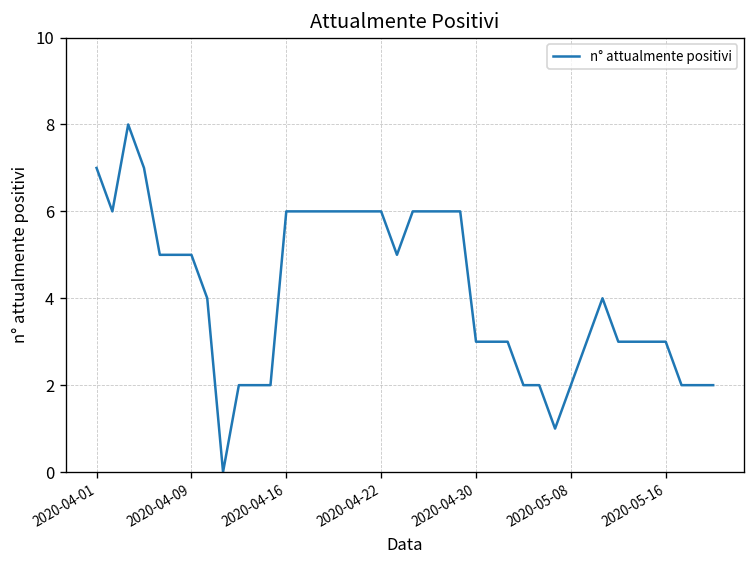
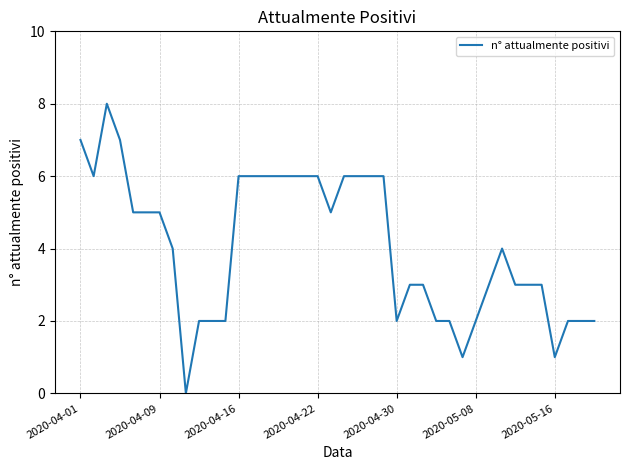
  {
    "2020-04-01": 7,
    "2020-04-09": 5,
    "2020-04-16": 6,
    "2020-04-22": 6,
-   "2020-04-30": 3,
+   "2020-04-30": 2,
    "2020-05-08": 2,
-   "2020-05-16": 3
+   "2020-05-16": 1
  }
